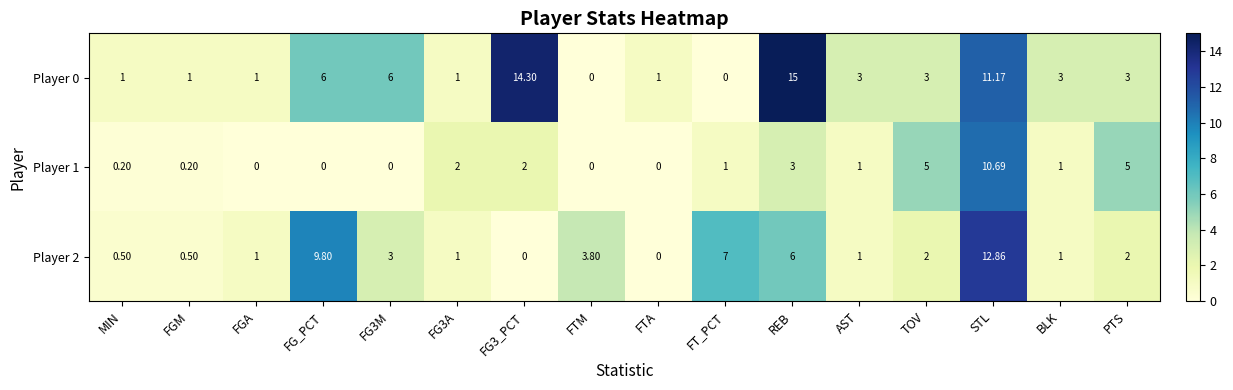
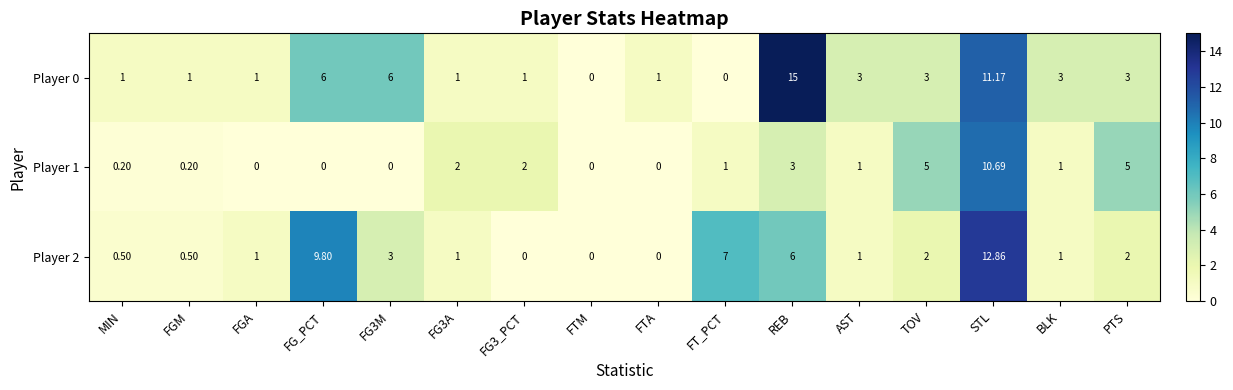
  {
    "Player 0": {
      "MIN": 1,
      "FGM": 1,
      "FGA": 1,
      "FG_PCT": 6,
      "FG3M": 6,
      "FG3A": 1,
-     "FG3_PCT": 14.30,
+     "FG3_PCT": 1,
      "FTM": 0,
      "FTA": 1,
      "FT_PCT": 0,
      "REB": 15,
      "AST": 3,
      "TOV": 3,
      "STL": 11.17,
      "BLK": 3,
      "PTS": 3
    },
    "Player 1": {
      "MIN": 0.20,
      "FGM": 0.20,
      "FGA": 0,
      "FG_PCT": 0,
      "FG3M": 0,
      "FG3A": 2,
      "FG3_PCT": 2,
      "FTM": 0,
      "FTA": 0,
      "FT_PCT": 1,
      "REB": 3,
      "AST": 1,
      "TOV": 5,
      "STL": 10.69,
      "BLK": 1,
      "PTS": 5
    },
    "Player 2": {
      "MIN": 0.50,
      "FGM": 0.50,
      "FGA": 1,
      "FG_PCT": 9.80,
      "FG3M": 3,
      "FG3A": 1,
      "FG3_PCT": 0,
-     "FTM": 3.80,
+     "FTM": 0,
      "FTA": 0,
      "FT_PCT": 7,
      "REB": 6,
      "AST": 1,
      "TOV": 2,
      "STL": 12.86,
      "BLK": 1,
      "PTS": 2
    }
  }
